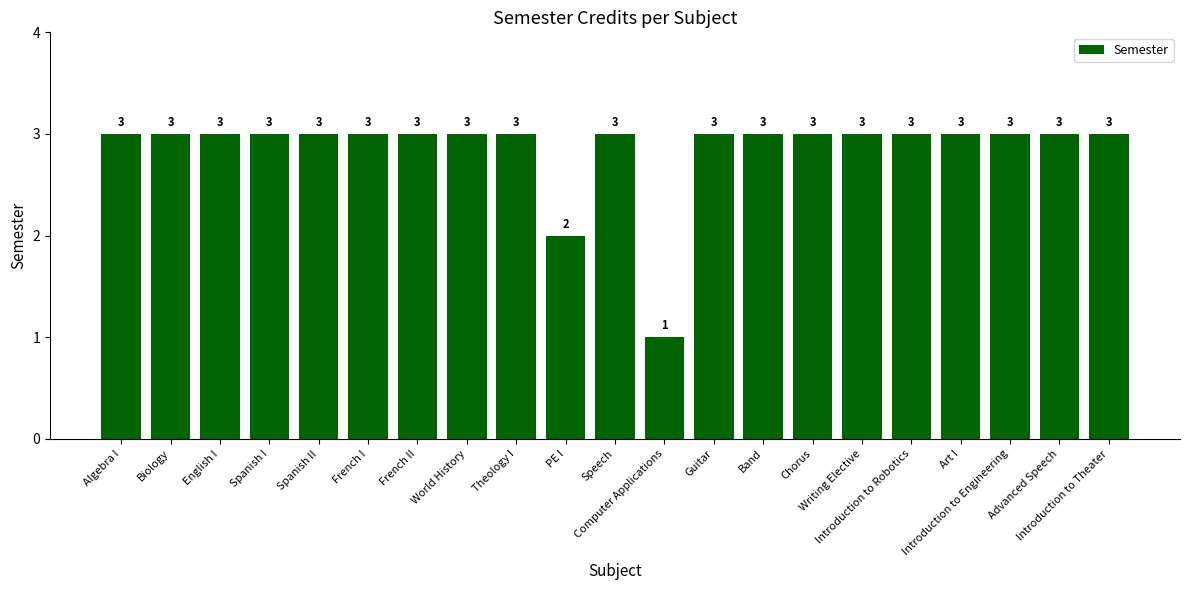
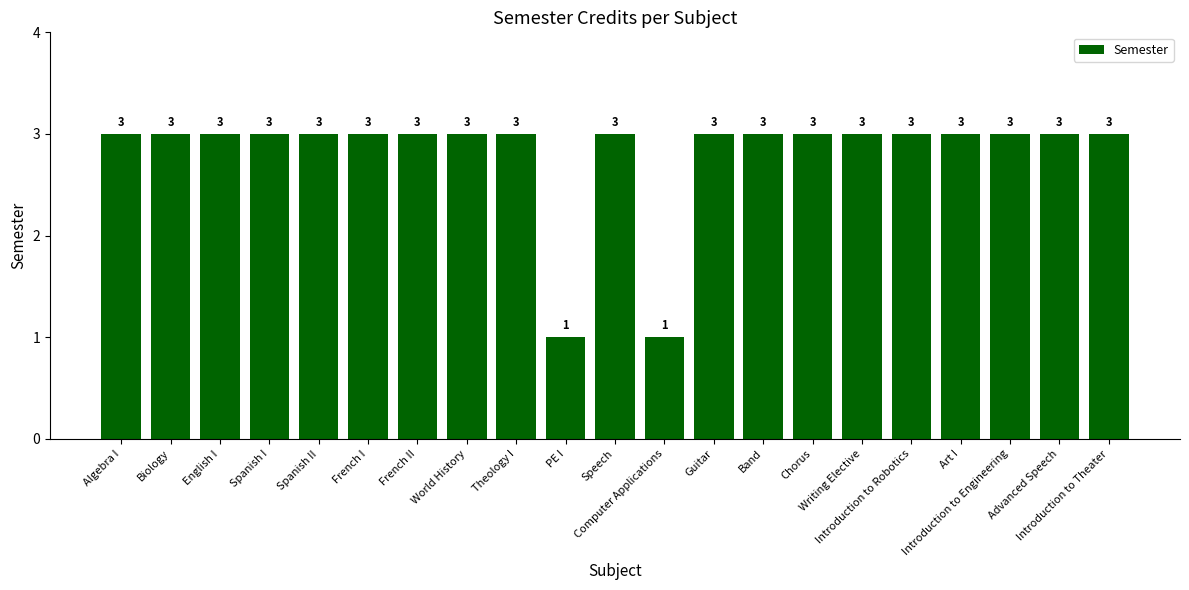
  {
    "Algebra I": 3,
    "Biology": 3,
    "English I": 3,
    "Spanish I": 3,
    "Spanish II": 3,
    "French I": 3,
    "French II": 3,
    "World History": 3,
    "Theology I": 3,
-   "PE I": 2,
+   "PE I": 1,
    "Speech": 3,
    "Computer Applications": 1,
    "Guitar": 3,
    "Band": 3,
    "Chorus": 3,
    "Writing Elective": 3,
    "Introduction to Robotics": 3,
    "Art I": 3,
    "Introduction to Engineering": 3,
    "Advanced Speech": 3,
    "Introduction to Theater": 3
  }
